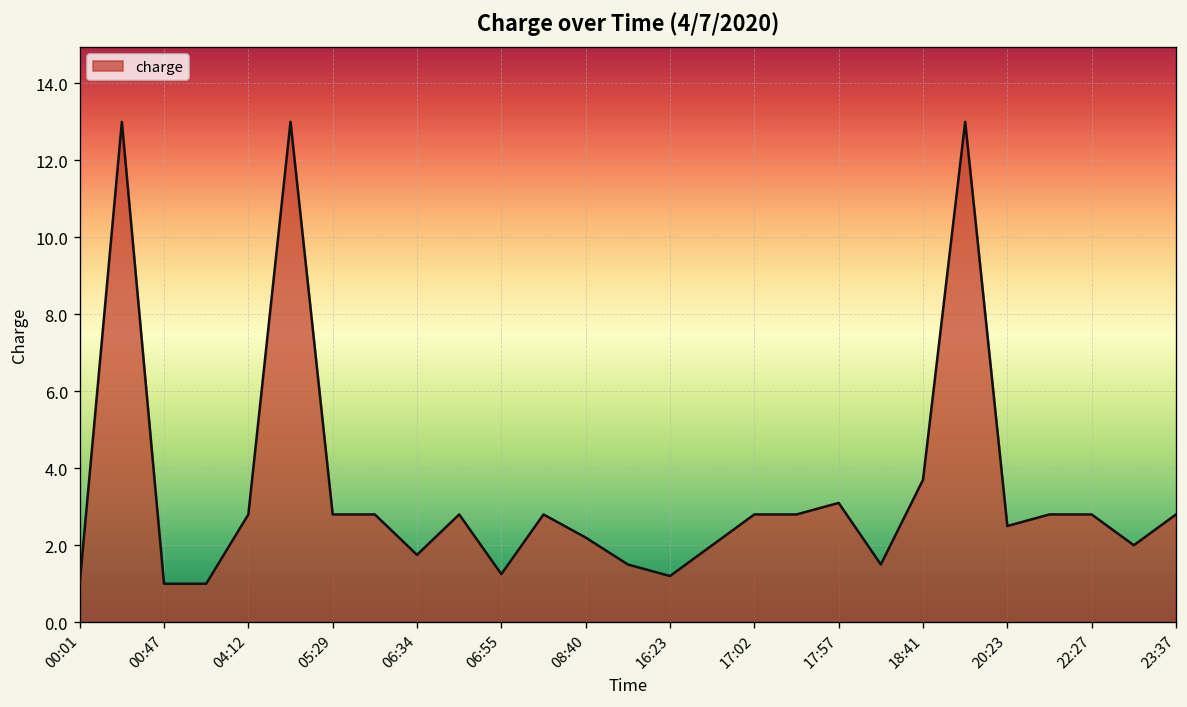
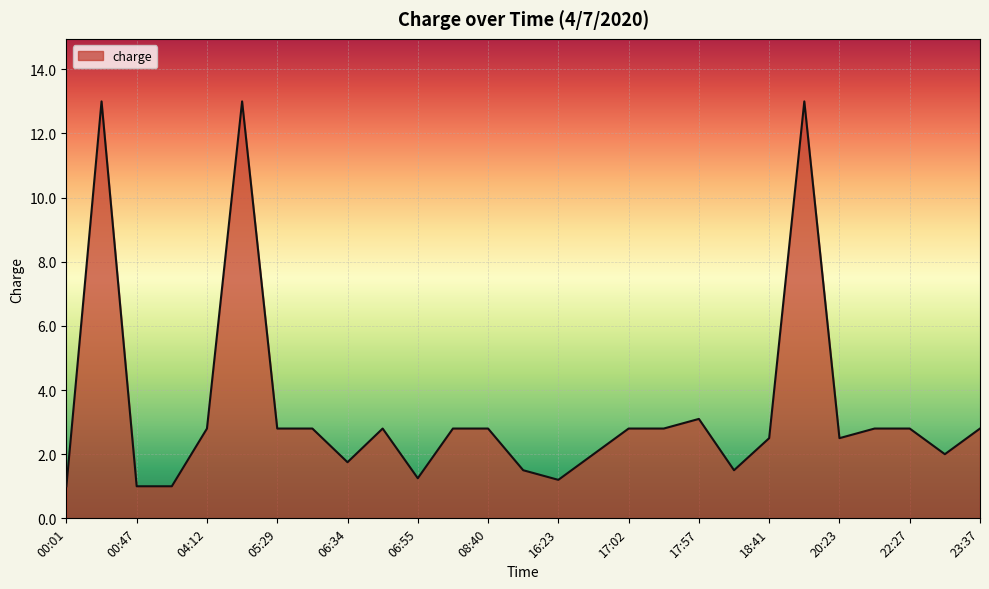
  {
    "00:01": 1.0,
    "00:47": 1.0,
    "04:12": 2.8,
    "05:29": 2.8,
    "06:34": 1.8,
-   "08:40": 2.2,
+   "08:40": 2.8,
    "16:23": 1.2,
    "17:02": 2.8,
    "17:57": 3.1,
-   "18:41": 3.7,
+   "18:41": 2.5,
    "20:23": 2.5,
    "22:27": 2.8,
    "23:37": 2.8
  }
